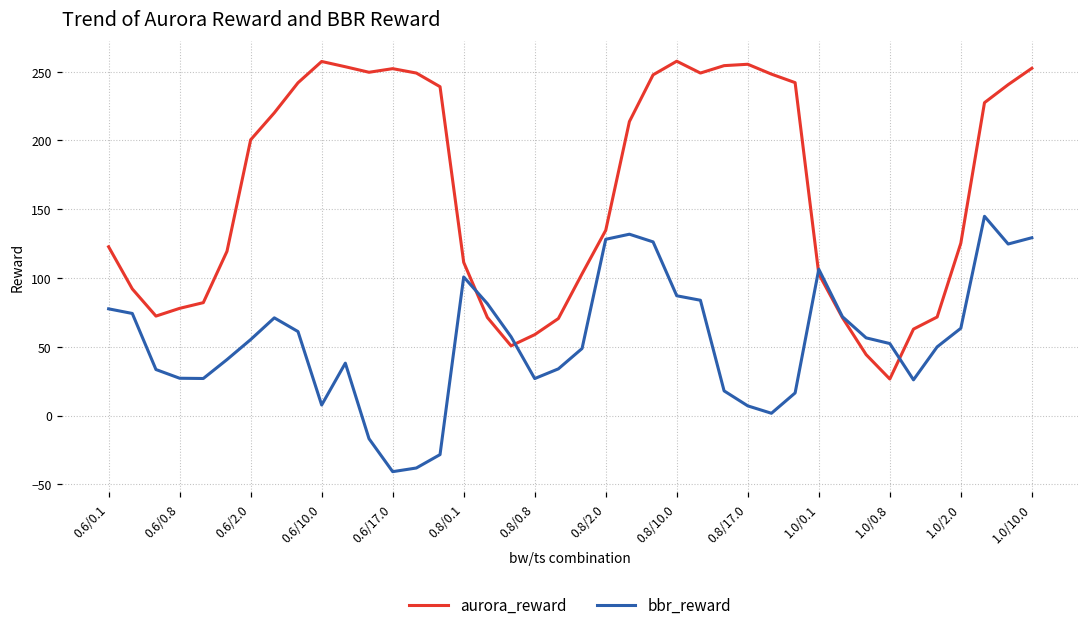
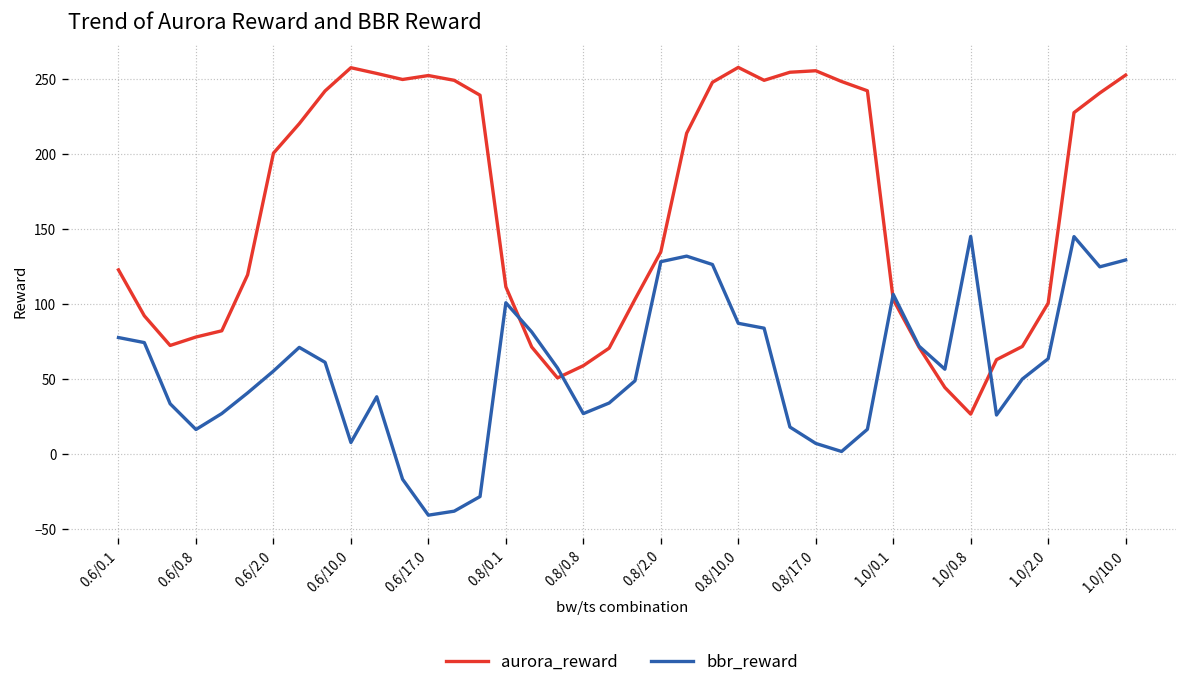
  {
    "aurora_reward": {
      "0.6/0.1": 123,
      "0.6/0.8": 78,
      "0.6/2.0": 200,
      "0.6/10.0": 257,
      "0.6/17.0": 252,
      "0.8/0.1": 111,
      "0.8/0.8": 59,
      "0.8/2.0": 135,
      "0.8/10.0": 258,
      "0.8/17.0": 255,
      "1.0/0.1": 103,
      "1.0/0.8": 27,
-     "1.0/2.0": 125,
+     "1.0/2.0": 100,
      "1.0/10.0": 252
    },
    "bbr_reward": {
      "0.6/0.1": 78,
-     "0.6/0.8": 27,
+     "0.6/0.8": 16,
      "0.6/2.0": 55,
      "0.6/10.0": 8,
      "0.6/17.0": -41,
      "0.8/0.1": 101,
      "0.8/0.8": 27,
      "0.8/2.0": 128,
      "0.8/10.0": 87,
      "0.8/17.0": 7,
      "1.0/0.1": 106,
-     "1.0/0.8": 52,
+     "1.0/0.8": 145,
      "1.0/2.0": 63,
      "1.0/10.0": 129
    }
  }
